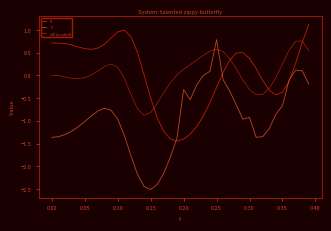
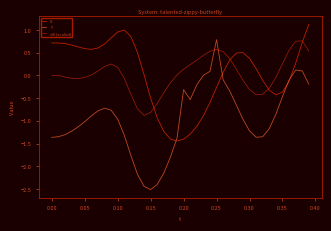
  {
    "Y": {
      "0.00": -1.4,
      "0.05": -1.0,
      "0.10": -1.0,
      "0.15": -2.5,
      "0.20": -0.3,
      "0.25": 0.8,
-     "0.30": -0.9,
-     "0.35": -0.7
+     "0.30": -1.2,
+     "0.35": -0.5
    }
  }
